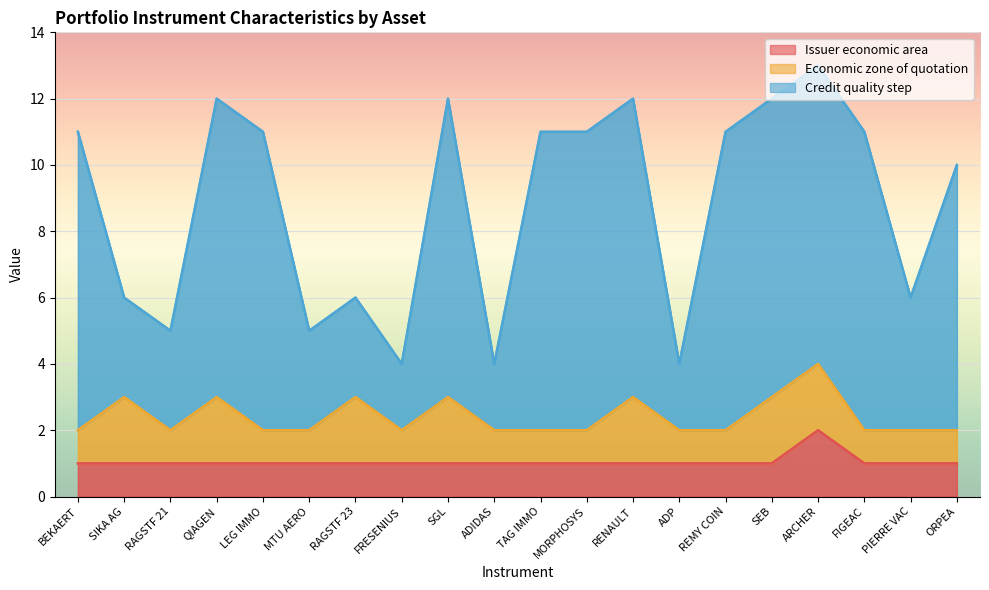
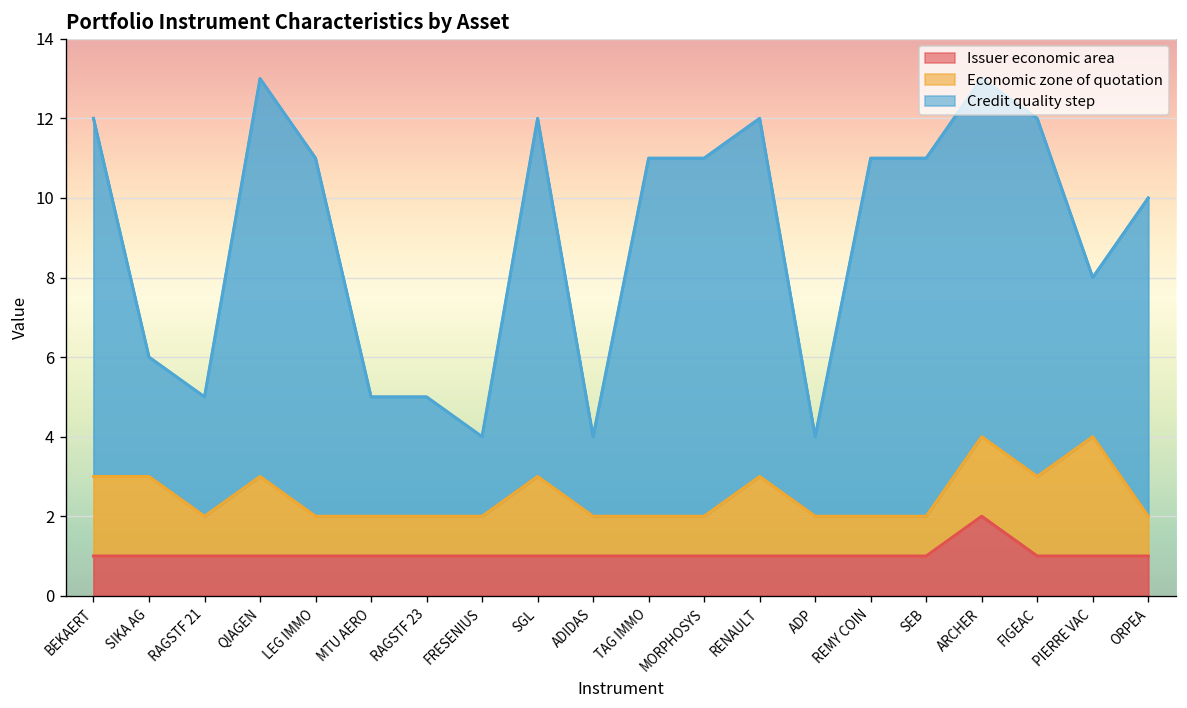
  {
    "Issuer economic area": {
      "BEKAERT": 1,
      "SIKA AG": 1,
      "RAGSTF 21": 1,
      "QIAGEN": 1,
      "LEG IMMO": 1,
      "MTU AERO": 1,
      "RAGSTF 23": 1,
      "FRESENIUS": 1,
      "SGL": 1,
      "ADIDAS": 1,
      "TAG IMMO": 1,
      "MORPHOSYS": 1,
      "RENAULT": 1,
      "ADP": 1,
      "REMY COIN": 1,
      "SEB": 1,
      "ARCHER": 2,
      "FIGEAC": 1,
      "PIERRE VAC": 1,
      "ORPEA": 1
    },
    "Economic zone of quotation": {
-     "BEKAERT": 1,
+     "BEKAERT": 2,
      "SIKA AG": 3,
      "RAGSTF 21": 2,
      "QIAGEN": 3,
      "LEG IMMO": 2,
      "MTU AERO": 2,
-     "RAGSTF 23": 2,
+     "RAGSTF 23": 1,
      "FRESENIUS": 2,
      "SGL": 3,
      "ADIDAS": 2,
      "TAG IMMO": 2,
      "MORPHOSYS": 2,
      "RENAULT": 3,
      "ADP": 2,
      "REMY COIN": 2,
-     "SEB": 2,
+     "SEB": 1,
      "ARCHER": 4,
-     "FIGEAC": 1,
-     "PIERRE VAC": 1,
+     "FIGEAC": 2,
+     "PIERRE VAC": 3,
      "ORPEA": 2
    },
    "Credit quality step": {
      "BEKAERT": 9,
      "SIKA AG": 3,
      "RAGSTF 21": 3,
-     "QIAGEN": 9,
+     "QIAGEN": 10,
      "LEG IMMO": 9,
      "MTU AERO": 3,
      "RAGSTF 23": 3,
      "FRESENIUS": 2,
      "SGL": 9,
      "ADIDAS": 2,
      "TAG IMMO": 9,
      "MORPHOSYS": 9,
      "RENAULT": 9,
      "ADP": 2,
      "REMY COIN": 9,
      "PIERRE VAC": 4,
      "ORPEA": 8
    }
  }
